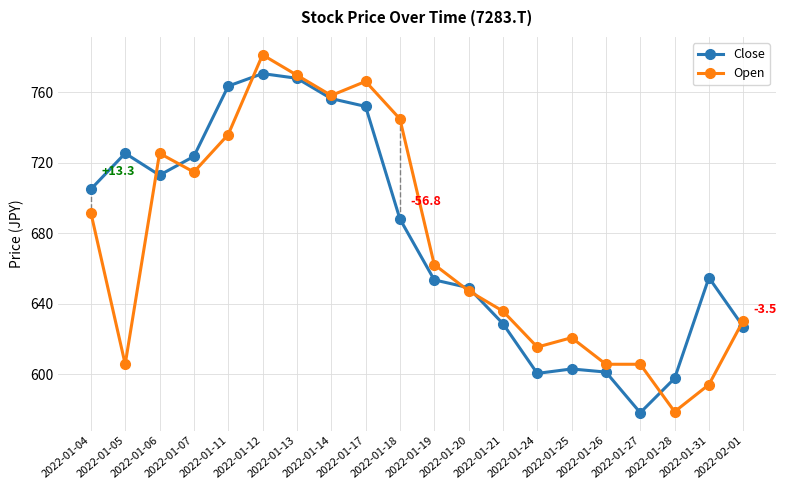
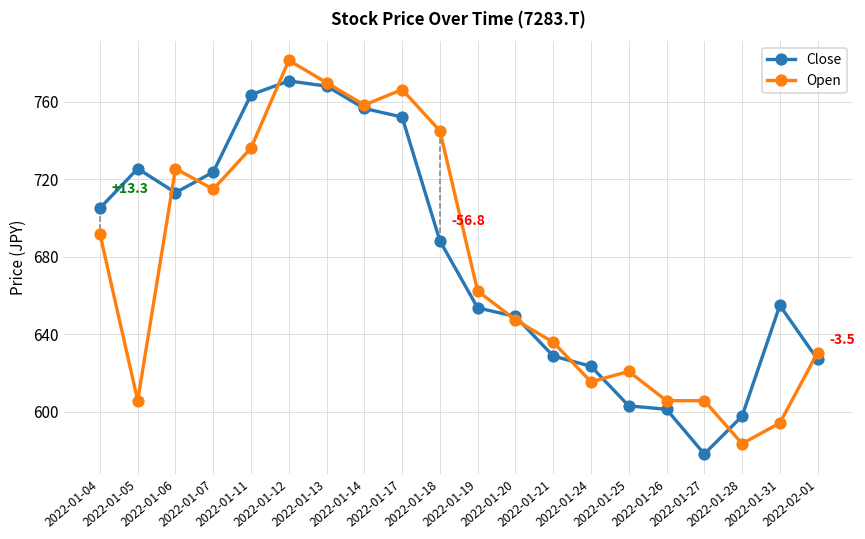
  {
    "Close": {
      "2022-01-06": 713,
      "2022-01-07": 724,
      "2022-01-11": 764,
      "2022-01-12": 771,
      "2022-01-13": 768,
      "2022-01-14": 757,
      "2022-01-17": 752,
      "2022-01-19": 654,
      "2022-01-20": 649,
      "2022-01-21": 629,
-     "2022-01-24": 601,
+     "2022-01-24": 623,
      "2022-01-25": 603,
      "2022-01-26": 601,
      "2022-01-27": 578,
      "2022-01-28": 598,
      "2022-01-31": 655
    },
    "Open": {
      "2022-01-05": 606,
      "2022-01-06": 725,
      "2022-01-07": 715,
      "2022-01-11": 736,
      "2022-01-12": 781,
      "2022-01-13": 770,
      "2022-01-14": 758,
      "2022-01-17": 766,
      "2022-01-19": 662,
      "2022-01-20": 647,
      "2022-01-21": 636,
      "2022-01-24": 616,
      "2022-01-25": 621,
      "2022-01-26": 606,
      "2022-01-27": 606,
-     "2022-01-28": 579,
+     "2022-01-28": 584,
      "2022-01-31": 594
    }
  }
